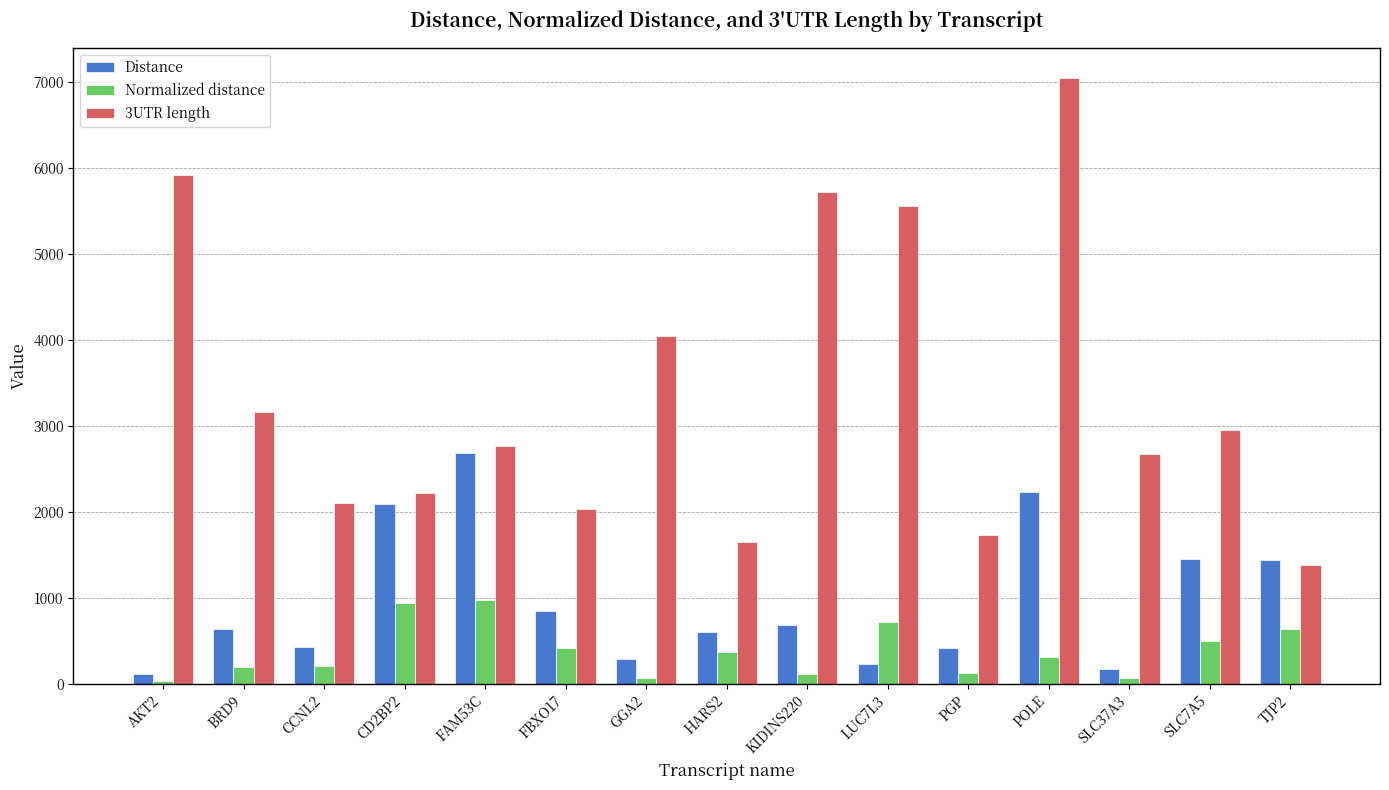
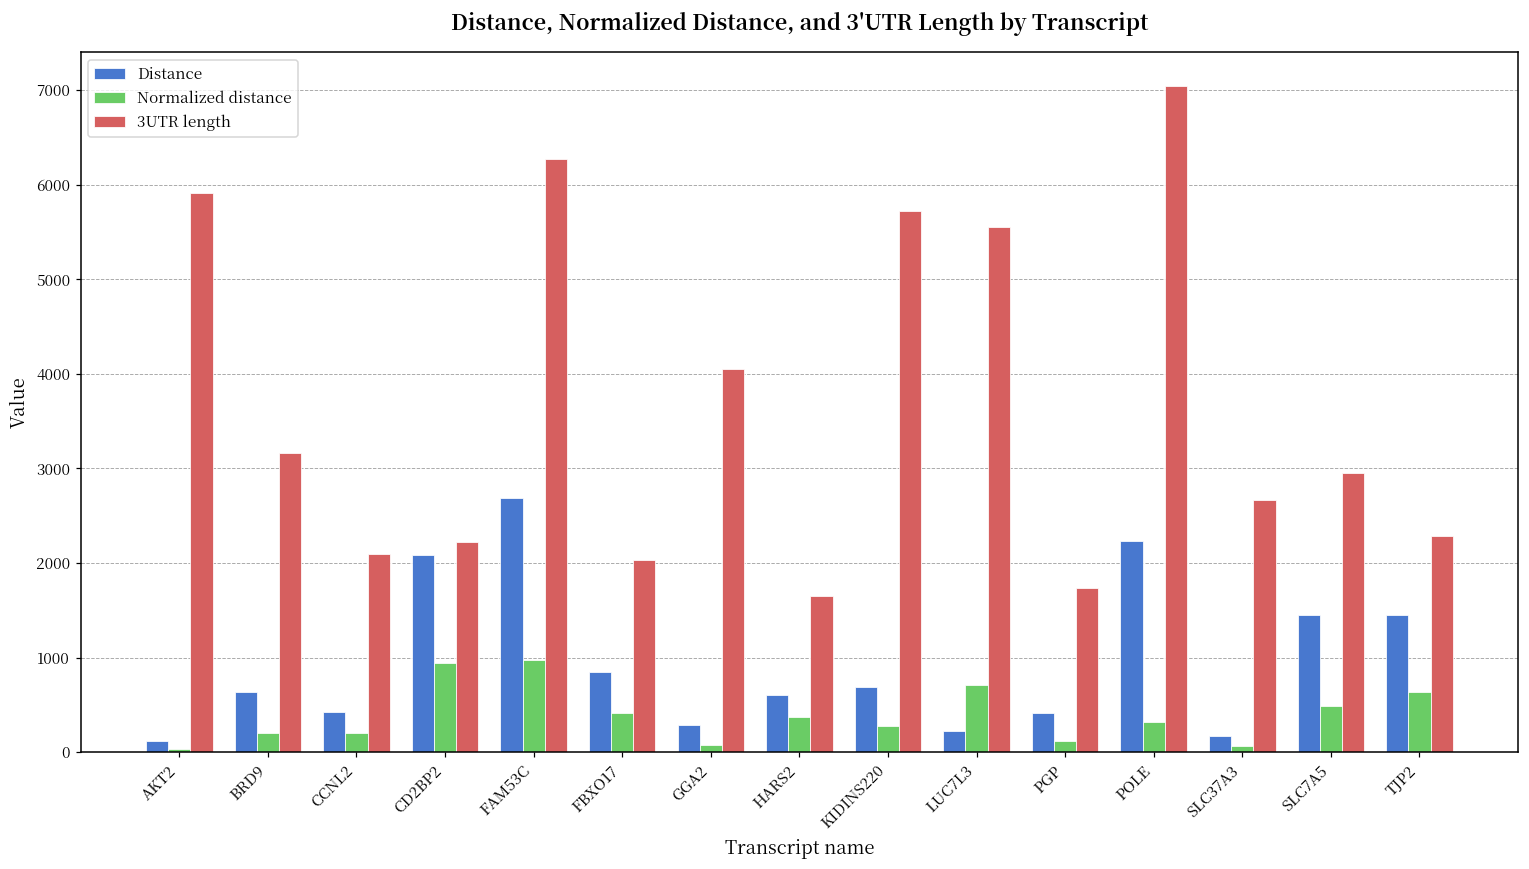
  {
    "Distance": {
      "AKT2": 100,
      "BRD9": 600,
      "CCNL2": 400,
      "CD2BP2": 2100,
      "FAM53C": 2700,
      "FBXO17": 900,
      "GGA2": 300,
      "HARS2": 600,
      "KIDINS220": 700,
      "LUC7L3": 200,
      "PGP": 400,
      "POLE": 2200,
      "SLC37A3": 200,
      "SLC7A5": 1500,
      "TJP2": 1400
    },
    "Normalized distance": {
      "AKT2": 0,
      "BRD9": 200,
      "CCNL2": 200,
      "CD2BP2": 900,
      "FAM53C": 1000,
      "FBXO17": 400,
      "GGA2": 100,
      "HARS2": 400,
-     "KIDINS220": 100,
+     "KIDINS220": 300,
      "LUC7L3": 700,
      "PGP": 100,
      "POLE": 300,
      "SLC37A3": 100,
      "SLC7A5": 500,
      "TJP2": 600
    },
    "3UTR length": {
      "AKT2": 5900,
      "BRD9": 3200,
      "CCNL2": 2100,
      "CD2BP2": 2200,
-     "FAM53C": 2800,
+     "FAM53C": 6300,
      "FBXO17": 2000,
      "GGA2": 4000,
      "HARS2": 1700,
      "KIDINS220": 5700,
      "LUC7L3": 5600,
      "PGP": 1700,
      "POLE": 7000,
      "SLC37A3": 2700,
      "SLC7A5": 2900,
-     "TJP2": 1400
+     "TJP2": 2300
    }
  }
